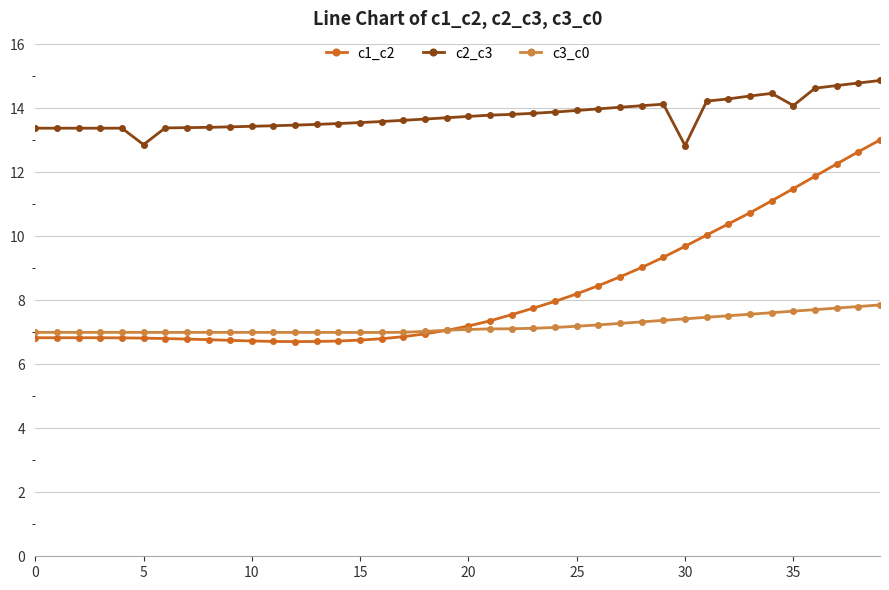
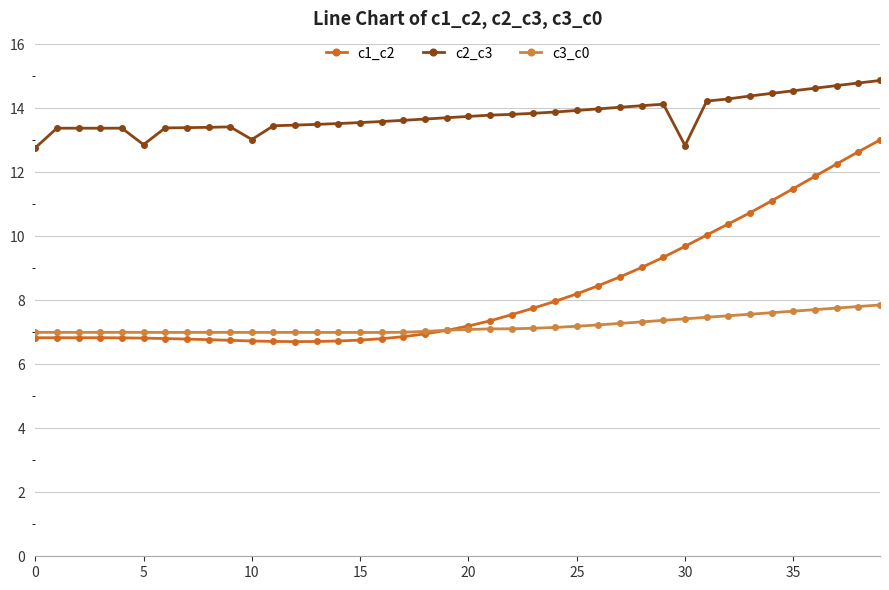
  {
    "c2_c3": {
-     "0": 13.4,
+     "0": 12.8,
      "5": 12.9,
-     "10": 13.4,
+     "10": 13.0,
      "15": 13.6,
      "20": 13.8,
      "25": 13.9,
      "30": 12.8,
-     "35": 14.1
+     "35": 14.6
    }
  }
